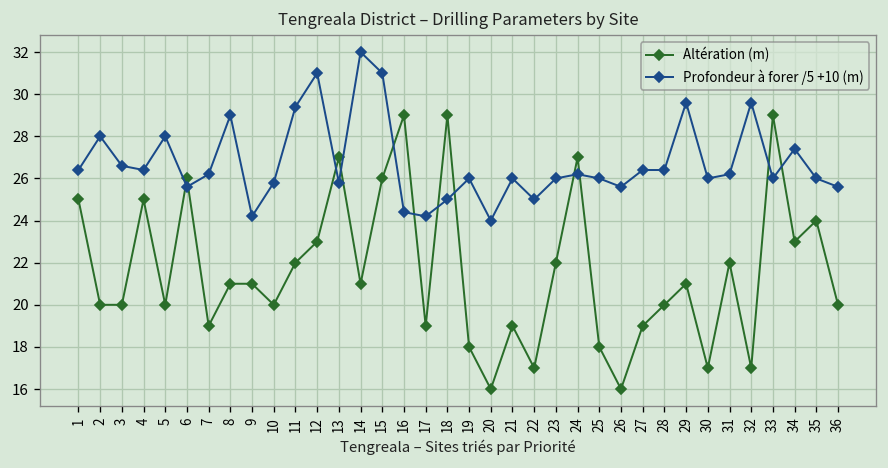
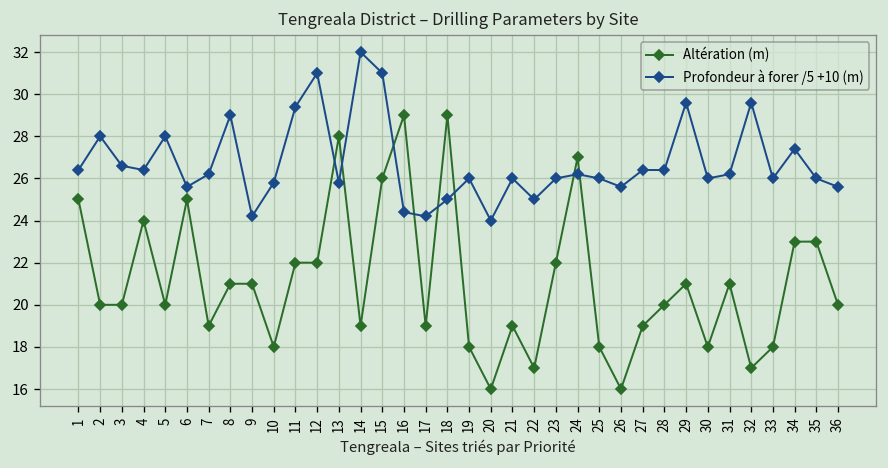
  {
    "Altération (m)": {
      "1": 25,
      "2": 20,
      "3": 20,
-     "4": 25,
+     "4": 24,
      "5": 20,
-     "6": 26,
+     "6": 25,
      "7": 19,
      "8": 21,
      "9": 21,
-     "10": 20,
+     "10": 18,
      "11": 22,
-     "12": 23,
-     "13": 27,
-     "14": 21,
+     "12": 22,
+     "13": 28,
+     "14": 19,
      "15": 26,
      "16": 29,
      "17": 19,
      "18": 29,
      "19": 18,
      "20": 16,
      "21": 19,
      "22": 17,
      "23": 22,
      "24": 27,
      "25": 18,
      "26": 16,
      "27": 19,
      "28": 20,
      "29": 21,
-     "30": 17,
-     "31": 22,
+     "30": 18,
+     "31": 21,
      "32": 17,
-     "33": 29,
+     "33": 18,
      "34": 23,
-     "35": 24,
+     "35": 23,
      "36": 20
    },
    "Profondeur à forer /5 +10 (m)": {
      "1": 26.4,
      "2": 28,
      "3": 26.6,
      "4": 26.4,
      "5": 28,
      "6": 25.6,
      "7": 26.2,
      "8": 29,
      "9": 24.2,
      "10": 25.8,
      "11": 29.4,
      "12": 31,
      "13": 25.8,
      "14": 32,
      "15": 31,
      "16": 24.4,
      "17": 24.2,
      "18": 25,
      "19": 26,
      "20": 24,
      "21": 26,
      "22": 25,
      "23": 26,
      "24": 26.2,
      "25": 26,
      "26": 25.6,
      "27": 26.4,
      "28": 26.4,
      "29": 29.6,
      "30": 26,
      "31": 26.2,
      "32": 29.6,
      "33": 26,
      "34": 27.4,
      "35": 26,
      "36": 25.6
    }
  }
